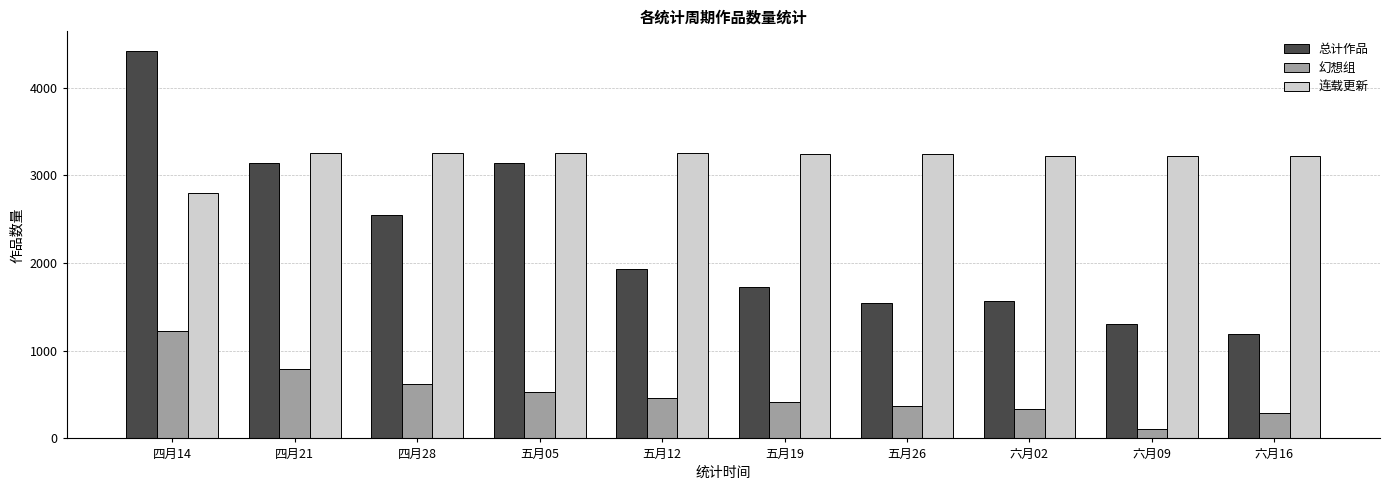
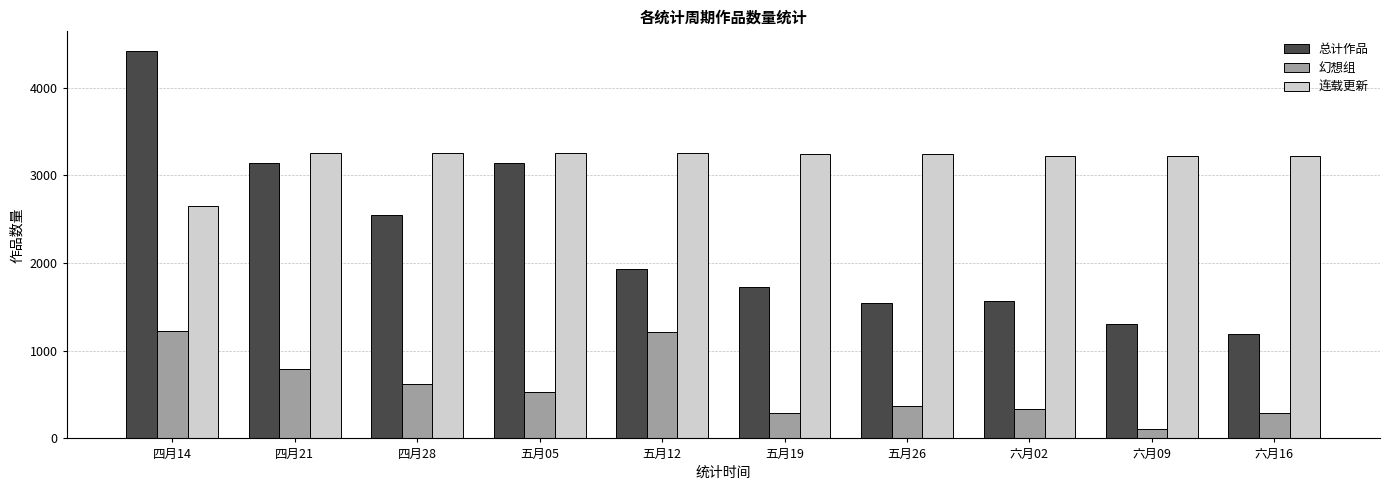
  {
    "总计作品": {
      "四月14": 4400,
      "四月21": 3100,
      "四月28": 2500,
      "五月05": 3100,
      "五月12": 1900,
      "五月19": 1700,
      "五月26": 1500,
      "六月02": 1600,
      "六月09": 1300,
      "六月16": 1200
    },
    "幻想组": {
      "四月14": 1200,
      "四月21": 800,
      "四月28": 600,
      "五月05": 500,
-     "五月12": 500,
-     "五月19": 400,
+     "五月12": 1200,
+     "五月19": 300,
      "五月26": 400,
      "六月02": 300,
      "六月09": 100,
      "六月16": 300
    },
    "连载更新": {
-     "四月14": 2800,
+     "四月14": 2600,
      "四月21": 3300,
      "四月28": 3300,
      "五月05": 3300,
      "五月12": 3300,
      "五月19": 3200,
      "五月26": 3200,
      "六月02": 3200,
      "六月09": 3200,
      "六月16": 3200
    }
  }
